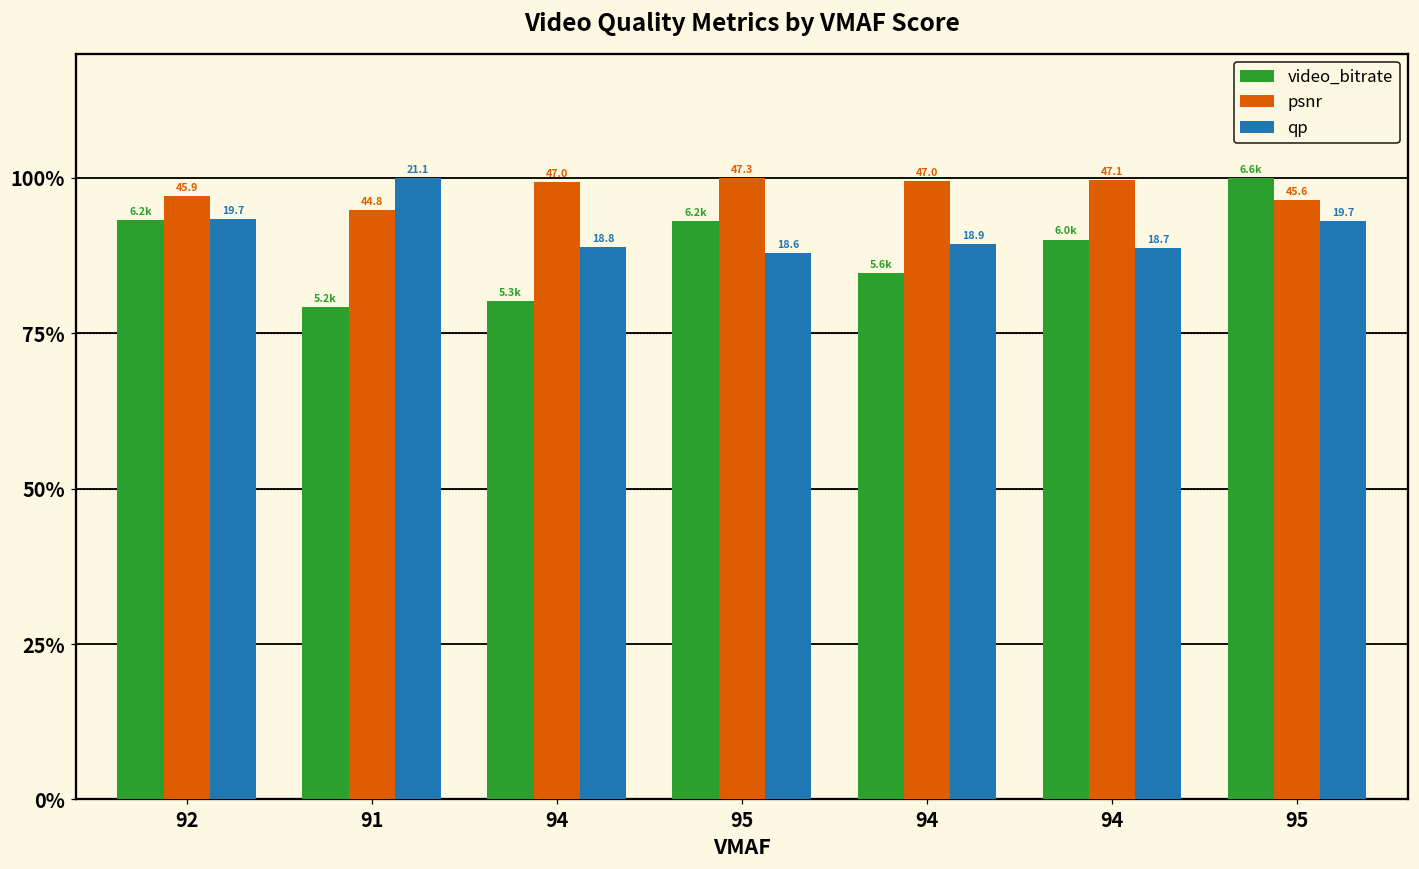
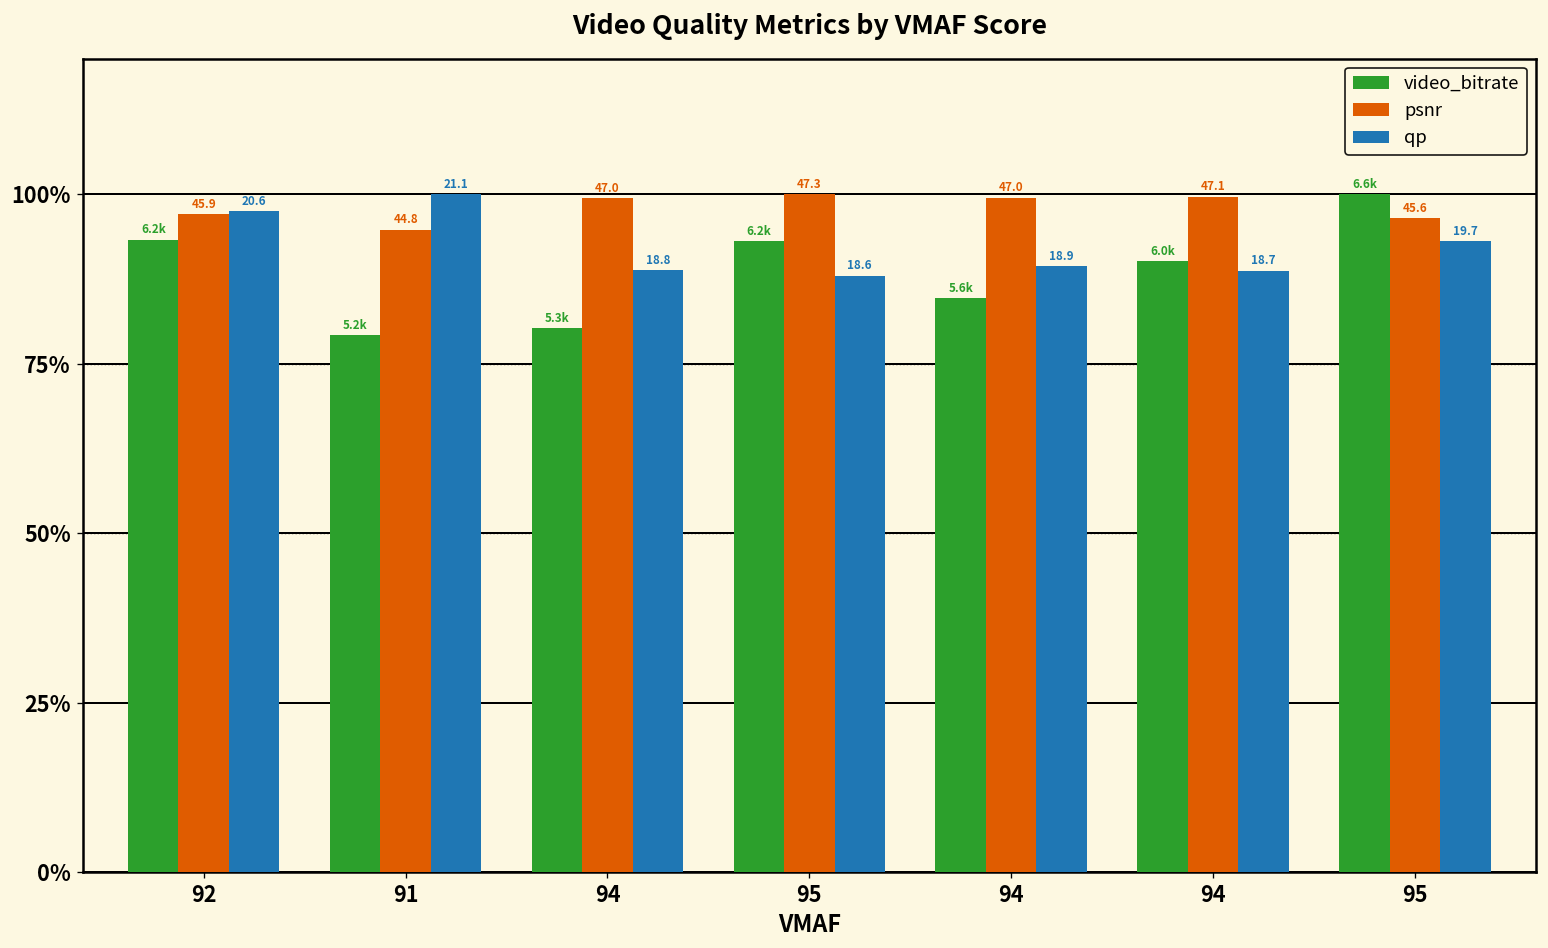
  {
    "qp": {
-     "92": 19.7
+     "92": 20.6
    }
  }
